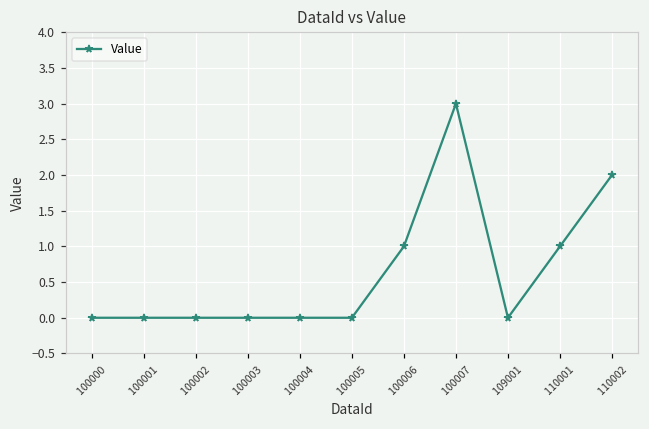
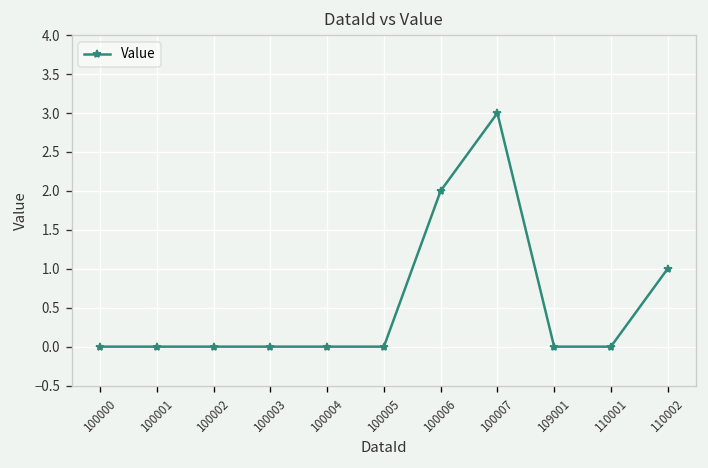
  {
    "100000": 0,
    "100001": 0,
    "100002": 0,
    "100003": 0,
    "100004": 0,
    "100005": 0,
-   "100006": 1,
+   "100006": 2,
    "100007": 3,
    "109001": 0,
-   "110001": 1,
-   "110002": 2
+   "110001": 0,
+   "110002": 1
  }
